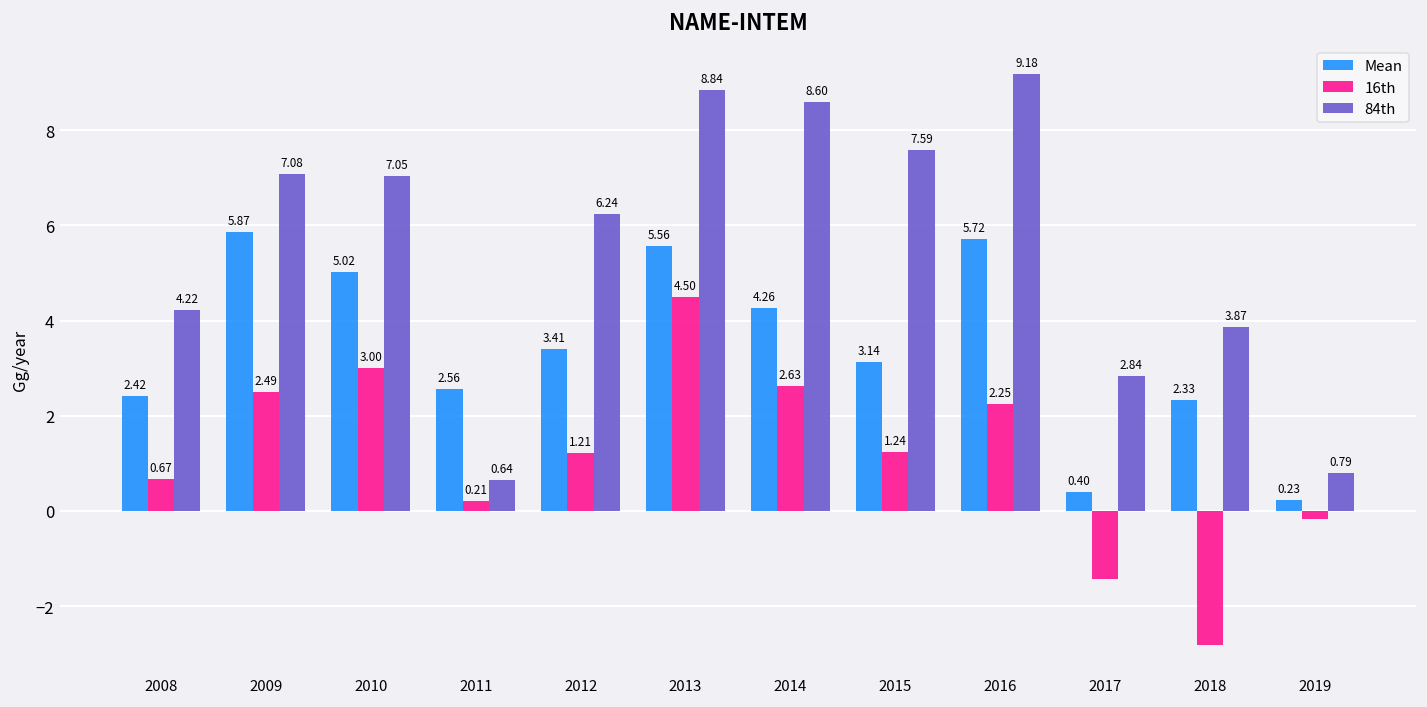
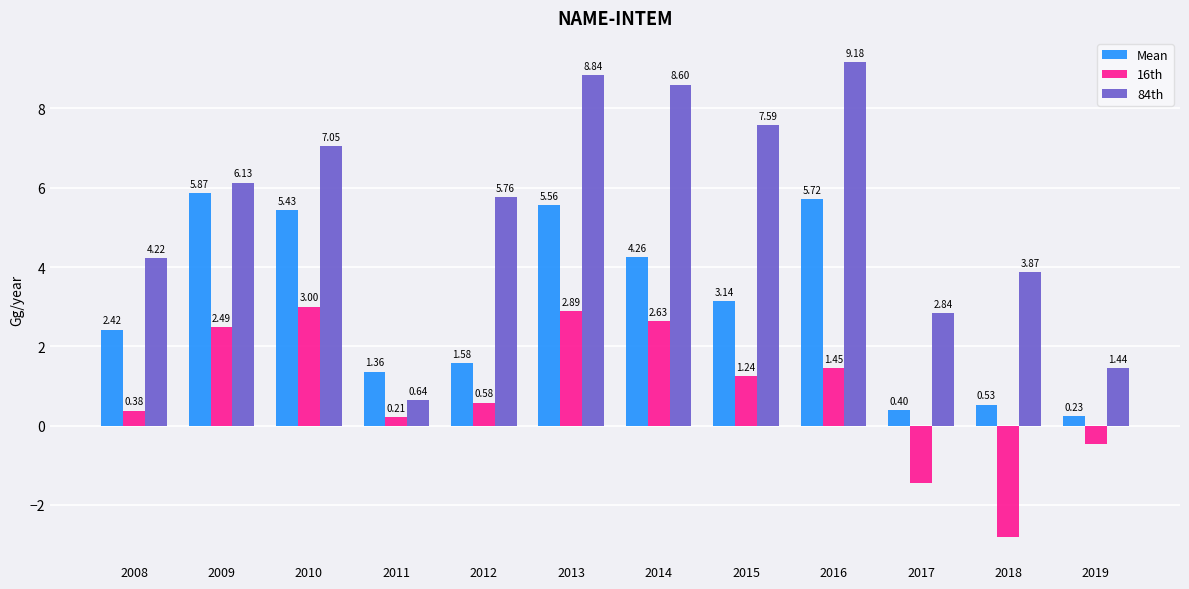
  {
    "Mean": {
      "2008": 2.42,
      "2009": 5.87,
-     "2010": 5.02,
-     "2011": 2.56,
-     "2012": 3.41,
+     "2010": 5.43,
+     "2011": 1.36,
+     "2012": 1.58,
      "2013": 5.56,
      "2014": 4.26,
      "2015": 3.14,
      "2016": 5.72,
      "2017": 0.40,
-     "2018": 2.33,
+     "2018": 0.53,
      "2019": 0.23
    },
    "16th": {
-     "2008": 0.67,
+     "2008": 0.38,
      "2009": 2.49,
      "2010": 3.00,
      "2011": 0.21,
-     "2012": 1.21,
-     "2013": 4.50,
+     "2012": 0.58,
+     "2013": 2.89,
      "2014": 2.63,
      "2015": 1.24,
-     "2016": 2.25,
-     "2019": -0.2
+     "2016": 1.45,
+     "2019": -0.5
    },
    "84th": {
      "2008": 4.22,
-     "2009": 7.08,
+     "2009": 6.13,
      "2010": 7.05,
      "2011": 0.64,
-     "2012": 6.24,
+     "2012": 5.76,
      "2013": 8.84,
      "2014": 8.60,
      "2015": 7.59,
      "2016": 9.18,
      "2017": 2.84,
      "2018": 3.87,
-     "2019": 0.79
+     "2019": 1.44
    }
  }
